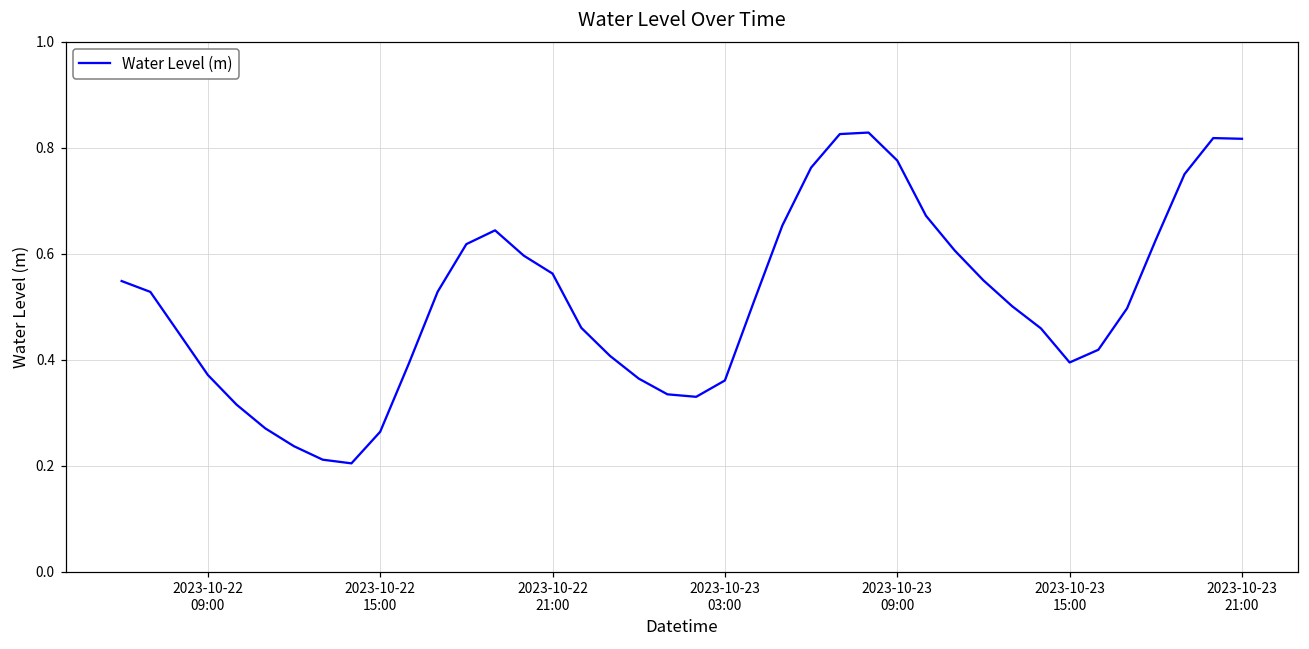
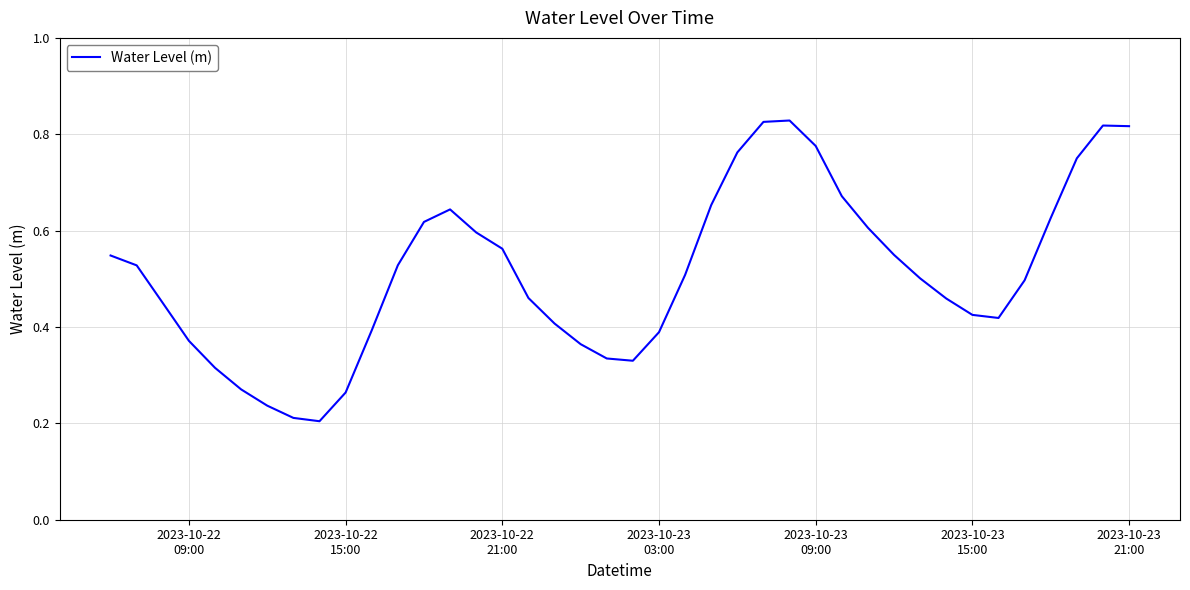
  {
    "2023-10-22 09:00": 0.37,
    "2023-10-22 15:00": 0.26,
    "2023-10-22 21:00": 0.56,
-   "2023-10-23 03:00": 0.36,
+   "2023-10-23 03:00": 0.39,
    "2023-10-23 09:00": 0.78,
-   "2023-10-23 15:00": 0.39,
+   "2023-10-23 15:00": 0.43,
    "2023-10-23 21:00": 0.82
  }
